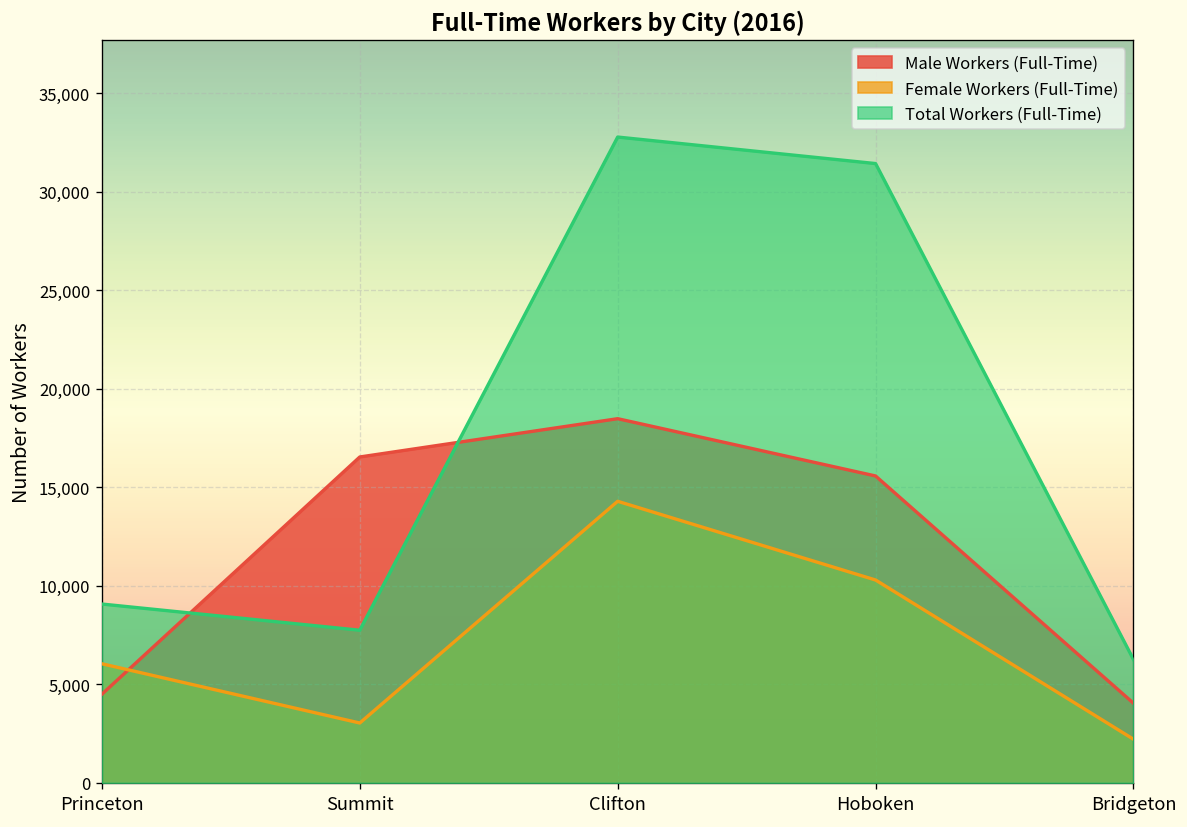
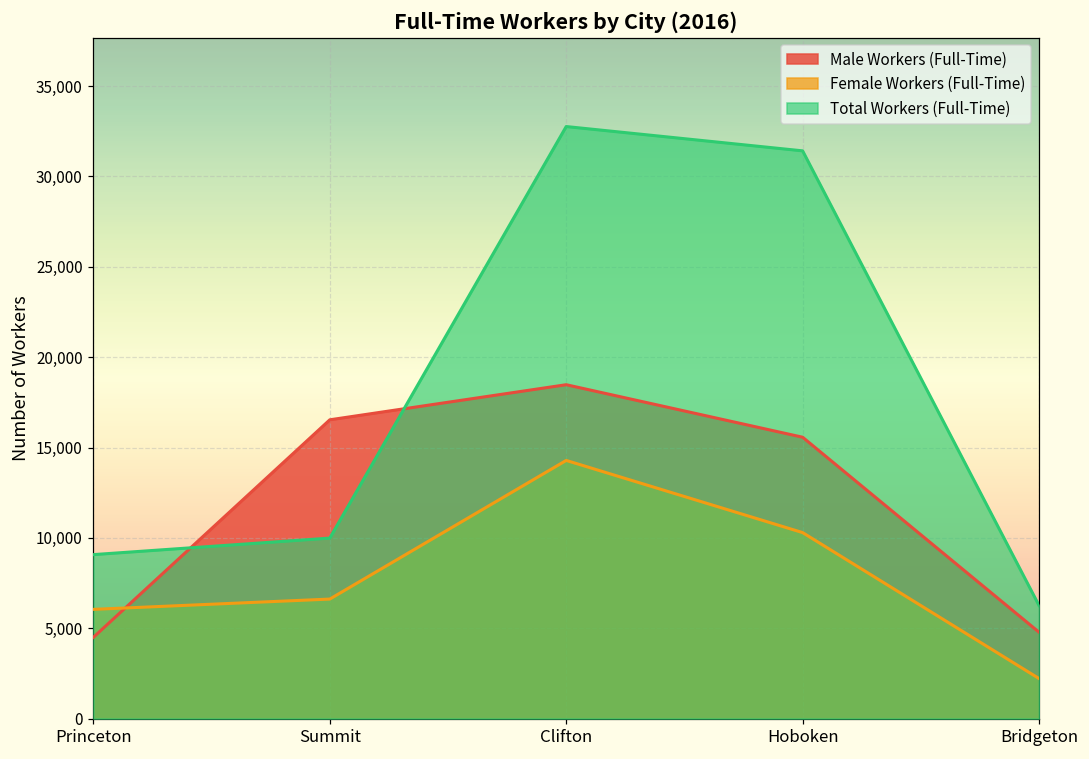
  {
    "Male Workers (Full-Time)": {
      "Princeton": "4,500",
      "Summit": "16,500",
      "Clifton": "18,500",
      "Hoboken": "15,600",
-     "Bridgeton": "4,000"
+     "Bridgeton": "4,800"
    },
    "Female Workers (Full-Time)": {
      "Princeton": "6,000",
-     "Summit": "3,000",
+     "Summit": "6,600",
      "Clifton": "14,300",
      "Hoboken": "10,300",
      "Bridgeton": "2,200"
    },
    "Total Workers (Full-Time)": {
      "Princeton": "9,100",
-     "Summit": "7,700",
+     "Summit": "10,000",
      "Clifton": "32,800",
      "Hoboken": "31,400",
      "Bridgeton": "6,300"
    }
  }
